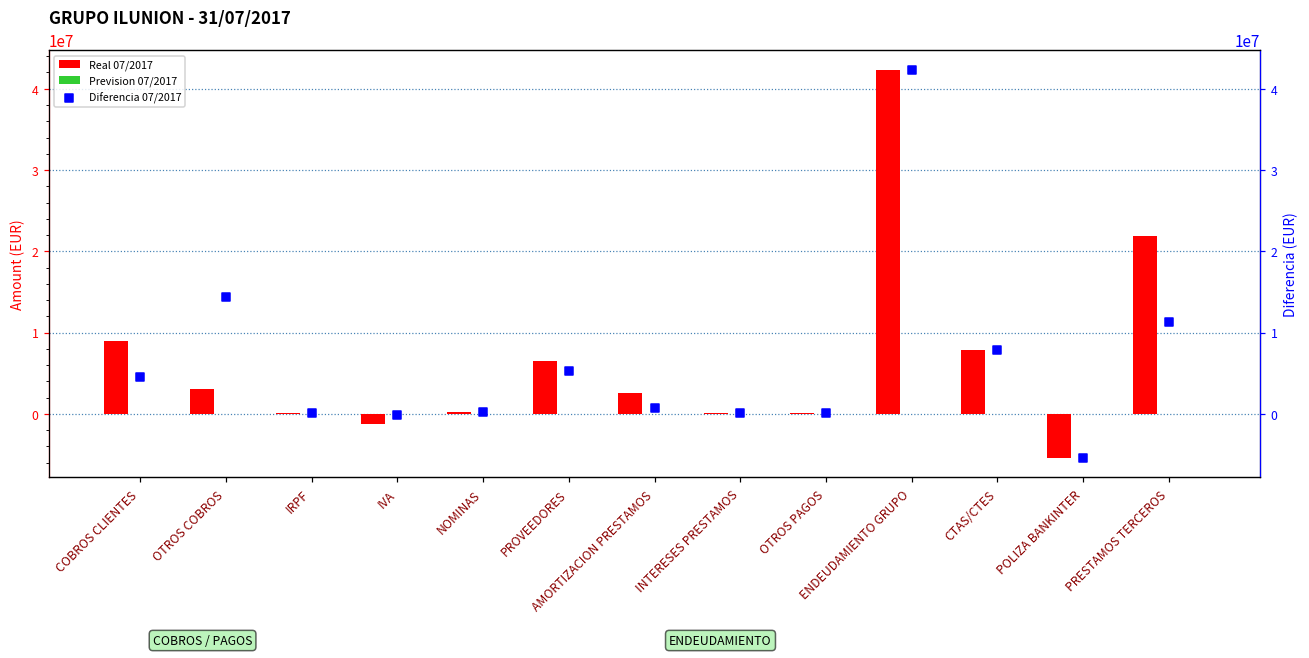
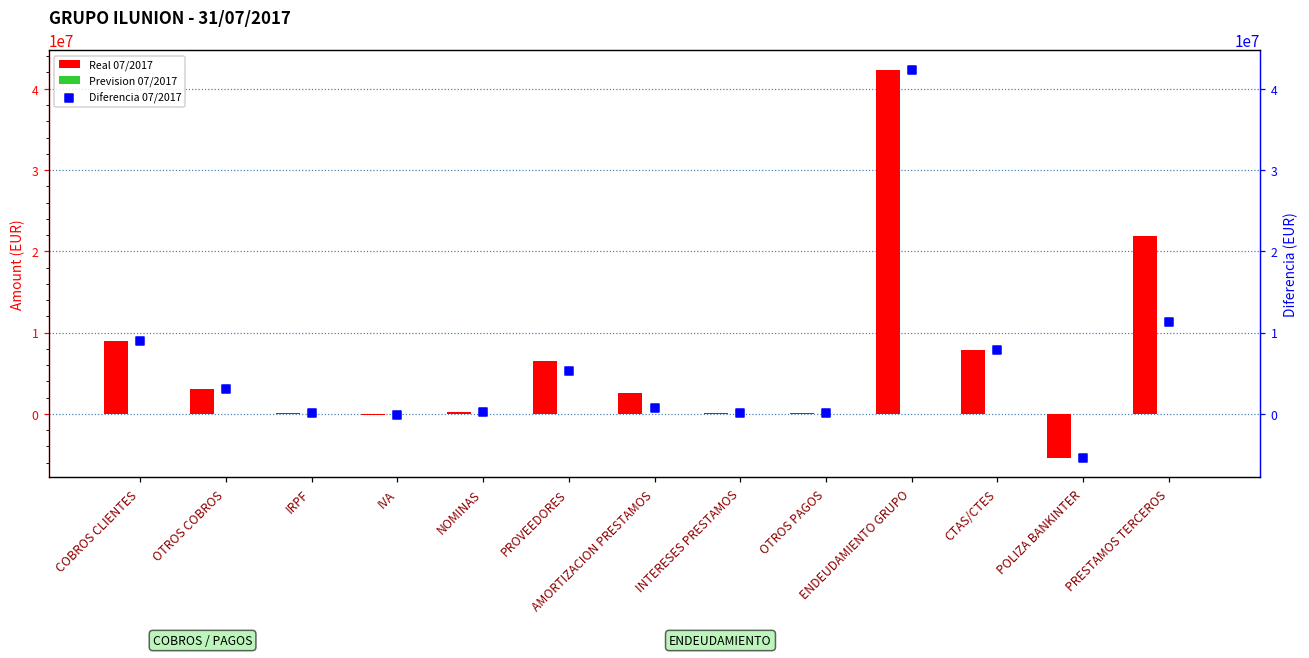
  {
    "Real 07/2017": {
      "COBROS CLIENTES": 9000000,
      "OTROS COBROS": 3000000,
-     "IVA": -1000000,
+     "IVA": 0,
      "PROVEEDORES": 6000000,
      "AMORTIZACION PRESTAMOS": 3000000,
      "ENDEUDAMIENTO GRUPO": 42000000,
      "CTAS/CTES": 8000000,
      "POLIZA BANKINTER": -5000000,
      "PRESTAMOS TERCEROS": 22000000
    },
    "Prevision 07/2017": {
      "COBROS CLIENTES": 0,
      "OTROS COBROS": 0,
      "IRPF": 0,
      "IVA": 0,
      "NOMINAS": 0,
      "PROVEEDORES": 0,
      "AMORTIZACION PRESTAMOS": 0,
      "INTERESES PRESTAMOS": 0,
      "OTROS PAGOS": 0,
      "ENDEUDAMIENTO GRUPO": 0,
      "CTAS/CTES": 0,
      "POLIZA BANKINTER": 0,
      "PRESTAMOS TERCEROS": 0
    },
    "Diferencia 07/2017": {
-     "COBROS CLIENTES": 5000000,
-     "OTROS COBROS": 14000000
+     "COBROS CLIENTES": 9000000,
+     "OTROS COBROS": 3000000
    }
  }
